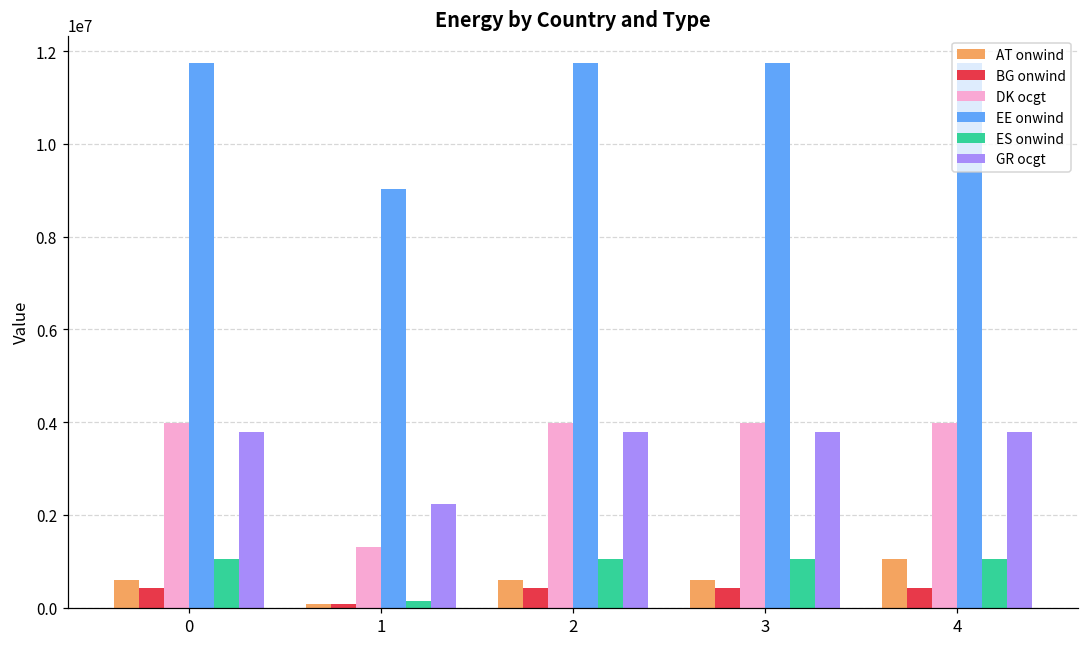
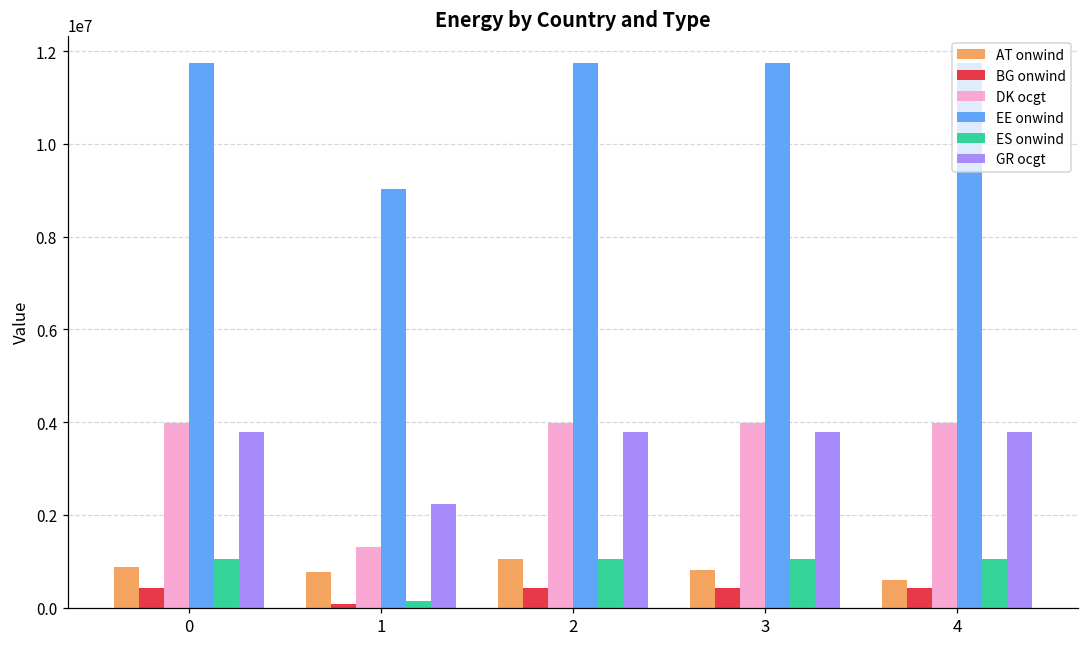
  {
    "AT onwind": {
-     "0": 600000,
-     "1": 100000,
-     "2": 600000,
-     "3": 600000,
-     "4": 1000000
+     "0": 900000,
+     "1": 800000,
+     "2": 1100000,
+     "3": 800000,
+     "4": 600000
    },
    "BG onwind": {
      "0": 400000,
      "1": 100000,
      "2": 400000,
      "3": 400000,
      "4": 400000
    },
    "DK ocgt": {
      "0": 4000000,
      "1": 1300000,
      "2": 4000000,
      "3": 4000000,
      "4": 4000000
    },
    "EE onwind": {
      "0": 11700000,
      "1": 9000000,
      "2": 11700000,
      "3": 11700000
    },
    "ES onwind": {
      "0": 1000000,
      "1": 100000,
      "2": 1000000,
      "3": 1000000,
      "4": 1000000
    },
    "GR ocgt": {
      "0": 3800000,
      "1": 2200000,
      "2": 3800000,
      "3": 3800000,
      "4": 3800000
    }
  }
